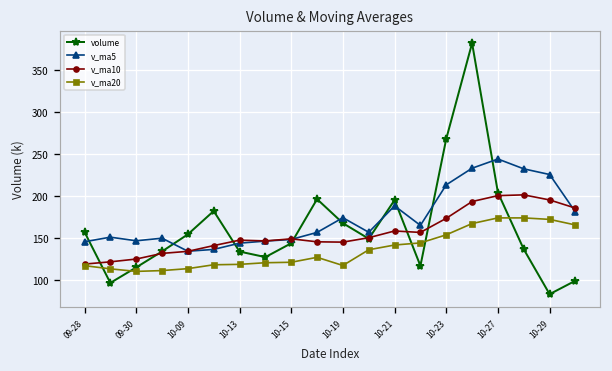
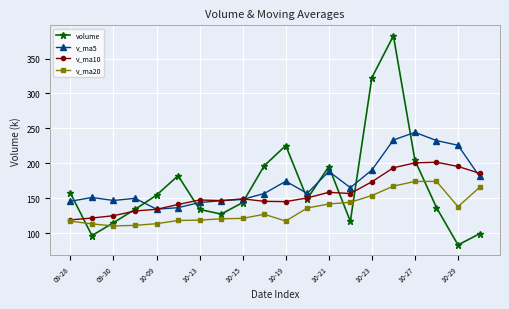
  {
    "volume": {
      "09-28": 160,
      "09-30": 110,
      "10-09": 150,
      "10-13": 130,
      "10-15": 140,
-     "10-19": 170,
+     "10-19": 230,
      "10-21": 200,
-     "10-23": 270,
+     "10-23": 320,
      "10-29": 80
    },
    "v_ma5": {
      "09-28": 150,
      "09-30": 150,
      "10-19": 170,
      "10-21": 190,
-     "10-23": 210,
+     "10-23": 190,
      "10-27": 240,
      "10-29": 230
    },
    "v_ma10": {
      "09-30": 120,
      "10-19": 150,
      "10-21": 160,
      "10-23": 170,
      "10-29": 200
    },
    "v_ma20": {
      "09-30": 110,
      "10-09": 110,
      "10-13": 120,
      "10-15": 120,
      "10-19": 120,
      "10-21": 140,
      "10-23": 150,
      "10-27": 170,
-     "10-29": 170
+     "10-29": 140
    }
  }
